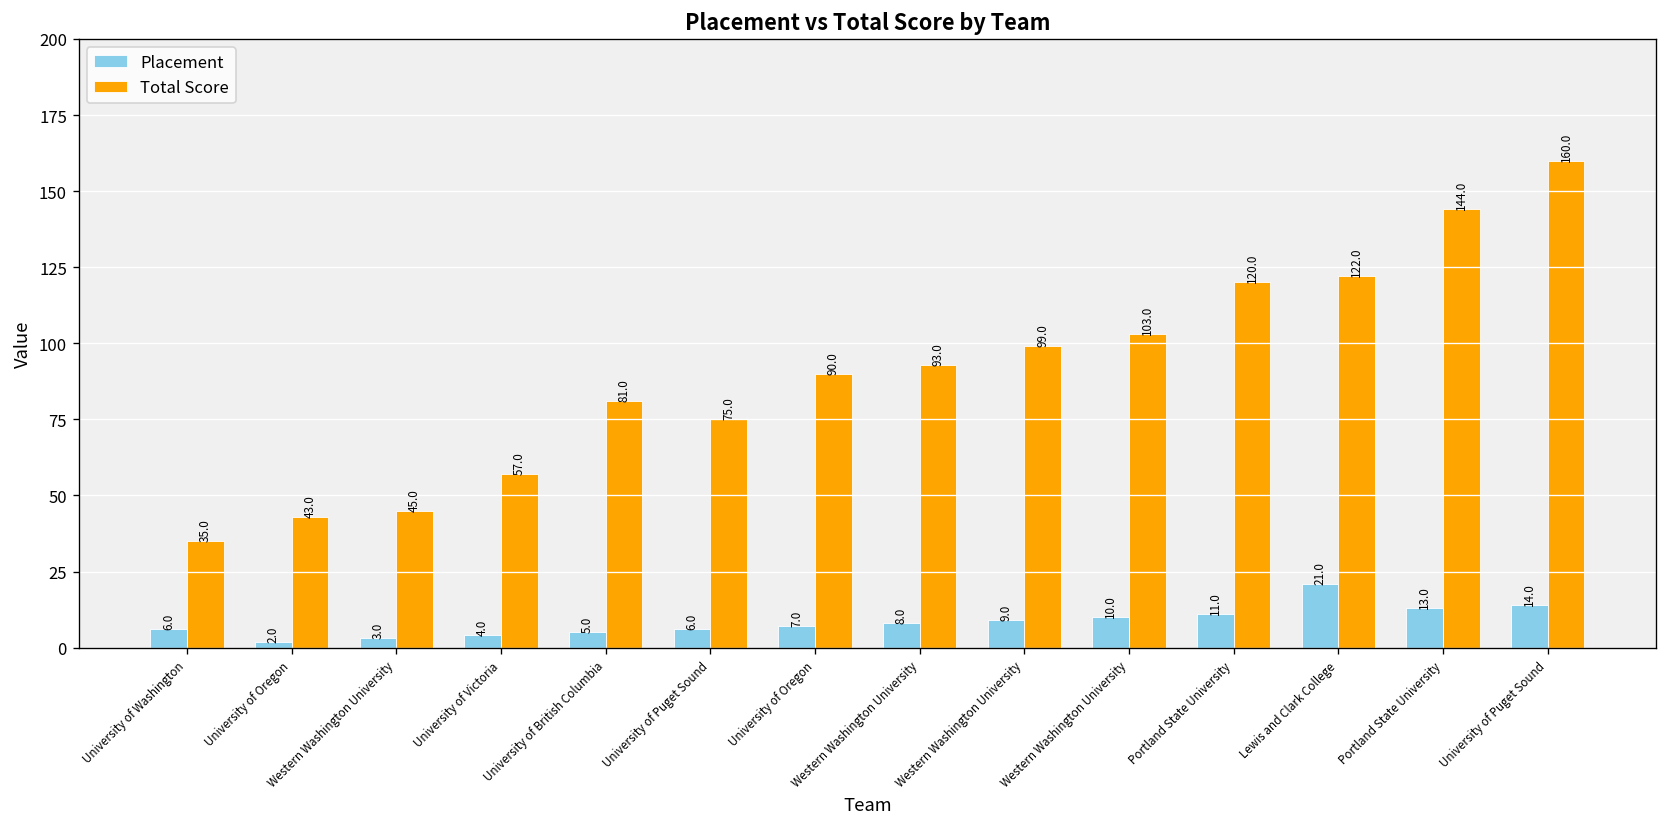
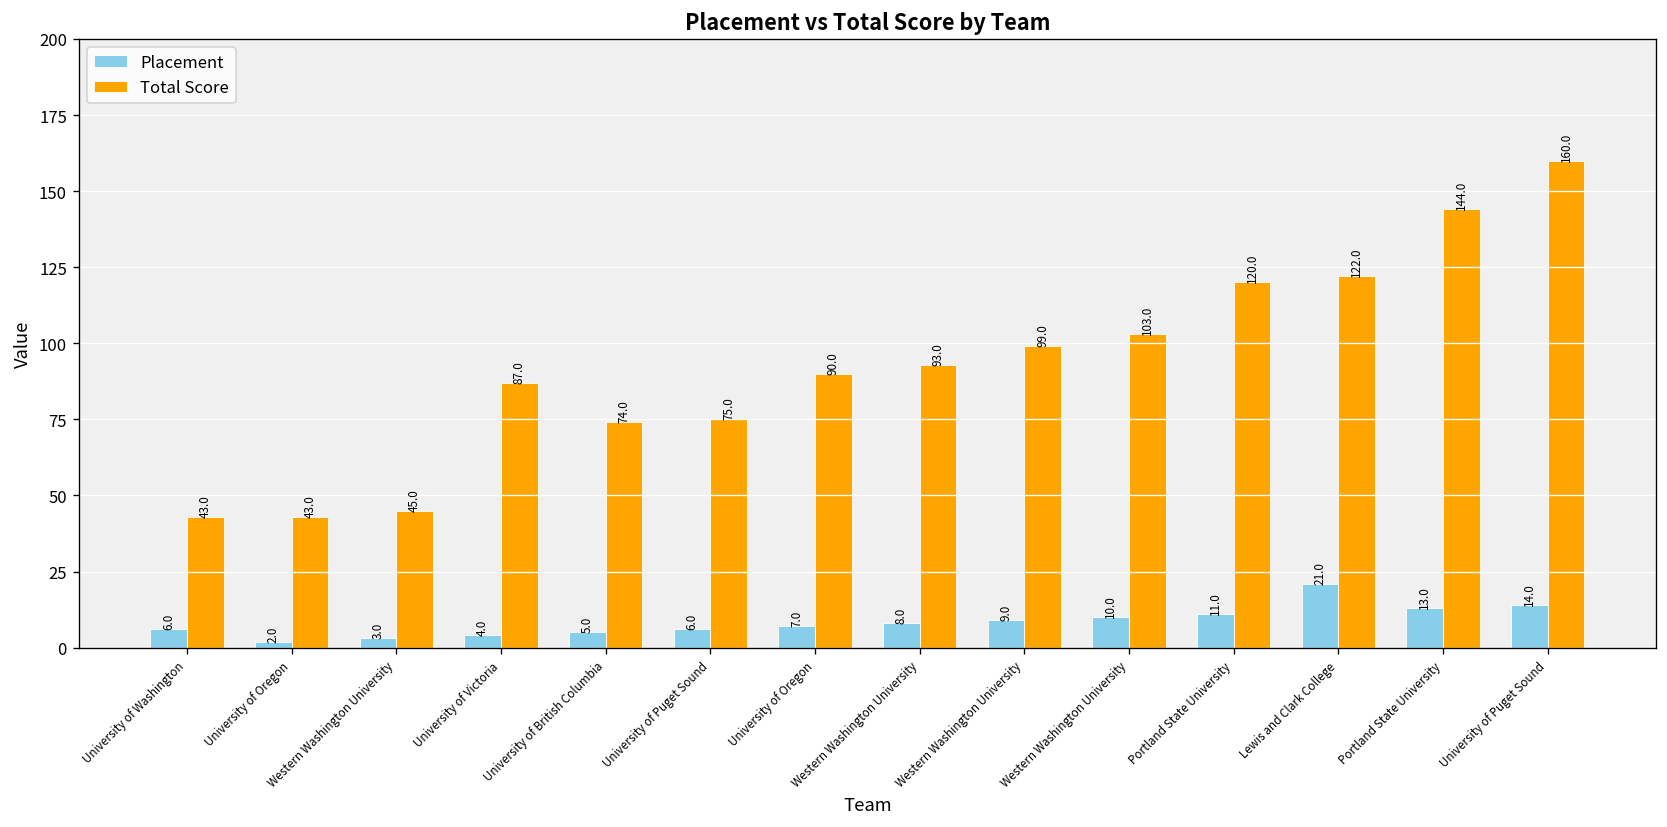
  {
    "Placement": {
      "University of Washington": 6.0,
      "University of Victoria": 4.0,
      "University of British Columbia": 5.0,
      "Lewis and Clark College": 21.0
    },
    "Total Score": {
-     "University of Washington": 35.0,
-     "University of Victoria": 57.0,
-     "University of British Columbia": 81.0,
+     "University of Washington": 43.0,
+     "University of Victoria": 87.0,
+     "University of British Columbia": 74.0,
      "Lewis and Clark College": 122.0
    }
  }
